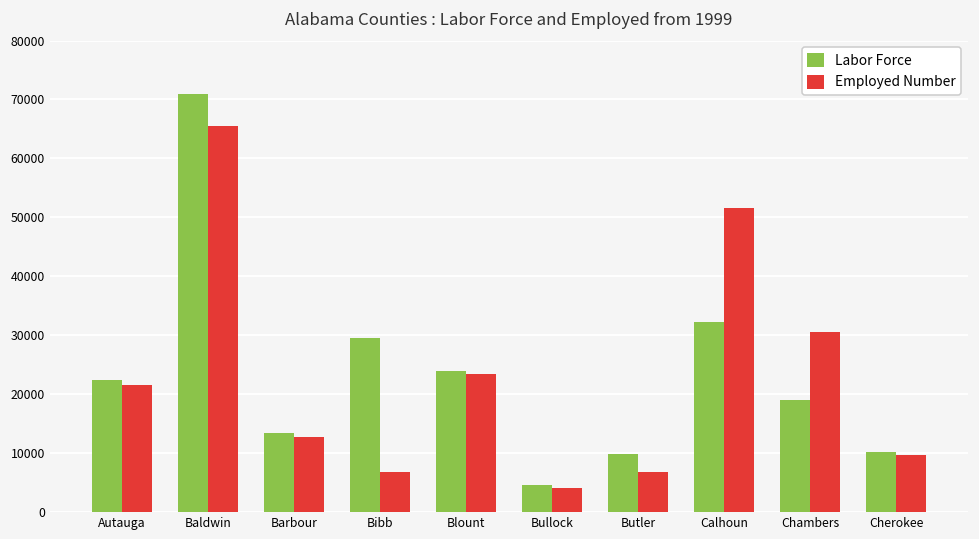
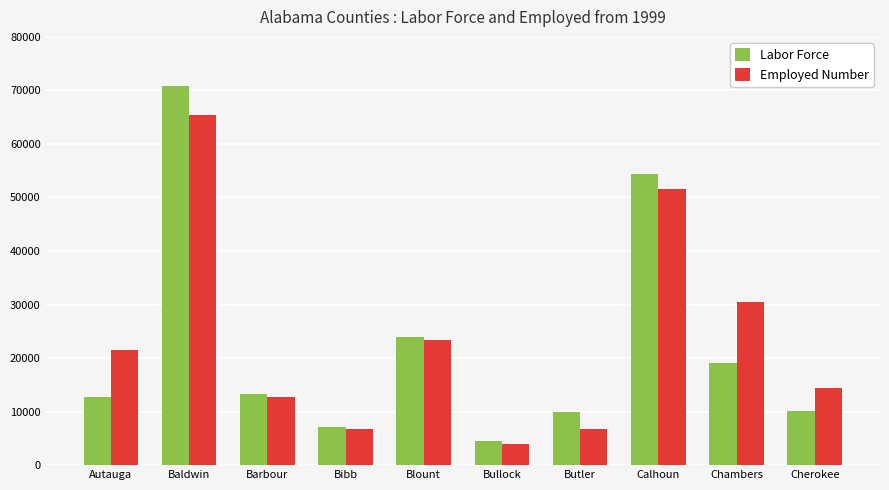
  {
    "Labor Force": {
-     "Autauga": 22000,
+     "Autauga": 13000,
      "Baldwin": 71000,
      "Barbour": 13000,
-     "Bibb": 29000,
+     "Bibb": 7000,
      "Blount": 24000,
      "Bullock": 4000,
      "Butler": 10000,
-     "Calhoun": 32000,
+     "Calhoun": 54000,
      "Chambers": 19000,
      "Cherokee": 10000
    },
    "Employed Number": {
      "Autauga": 22000,
      "Baldwin": 65000,
      "Barbour": 13000,
      "Bibb": 7000,
      "Blount": 23000,
      "Bullock": 4000,
      "Butler": 7000,
      "Calhoun": 52000,
      "Chambers": 30000,
-     "Cherokee": 10000
+     "Cherokee": 14000
    }
  }
